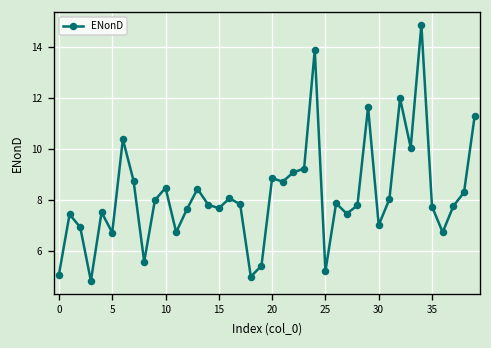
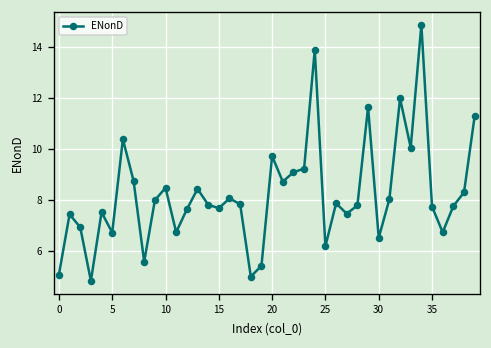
  {
    "0": 5.1,
    "5": 6.7,
    "10": 8.5,
    "15": 7.7,
-   "20": 8.8,
-   "25": 5.2,
-   "30": 7.0,
+   "20": 9.7,
+   "25": 6.2,
+   "30": 6.5,
    "35": 7.7
  }
